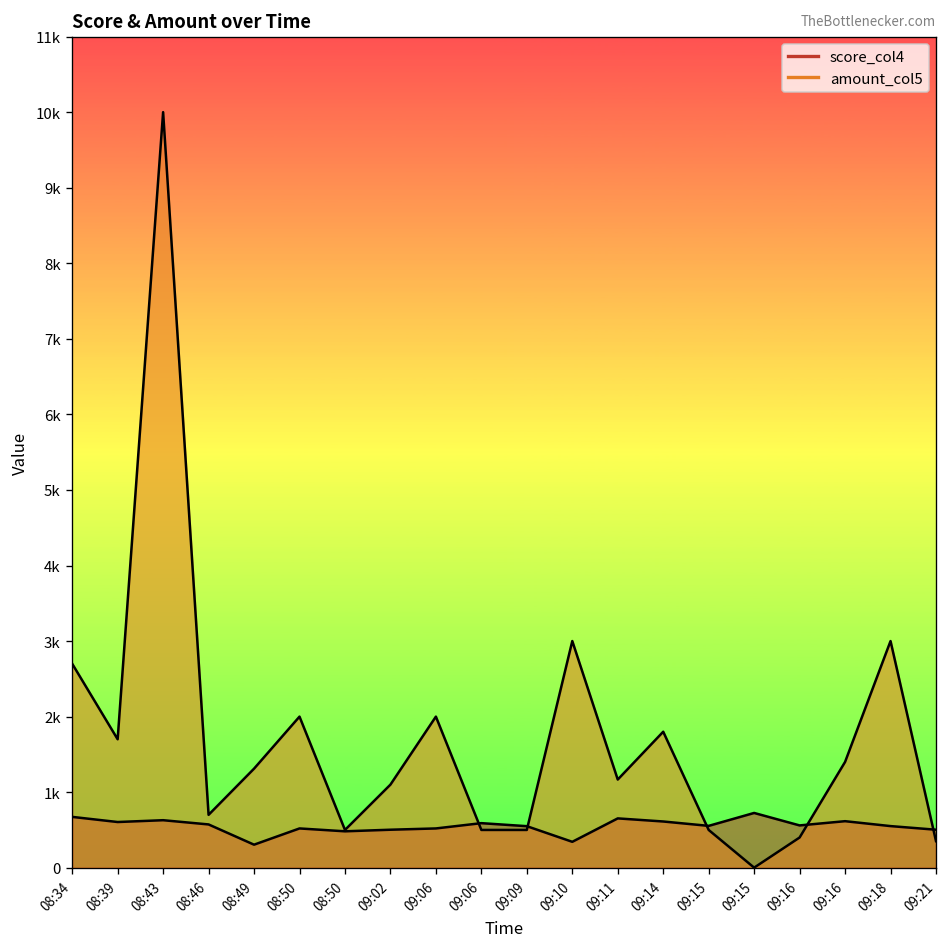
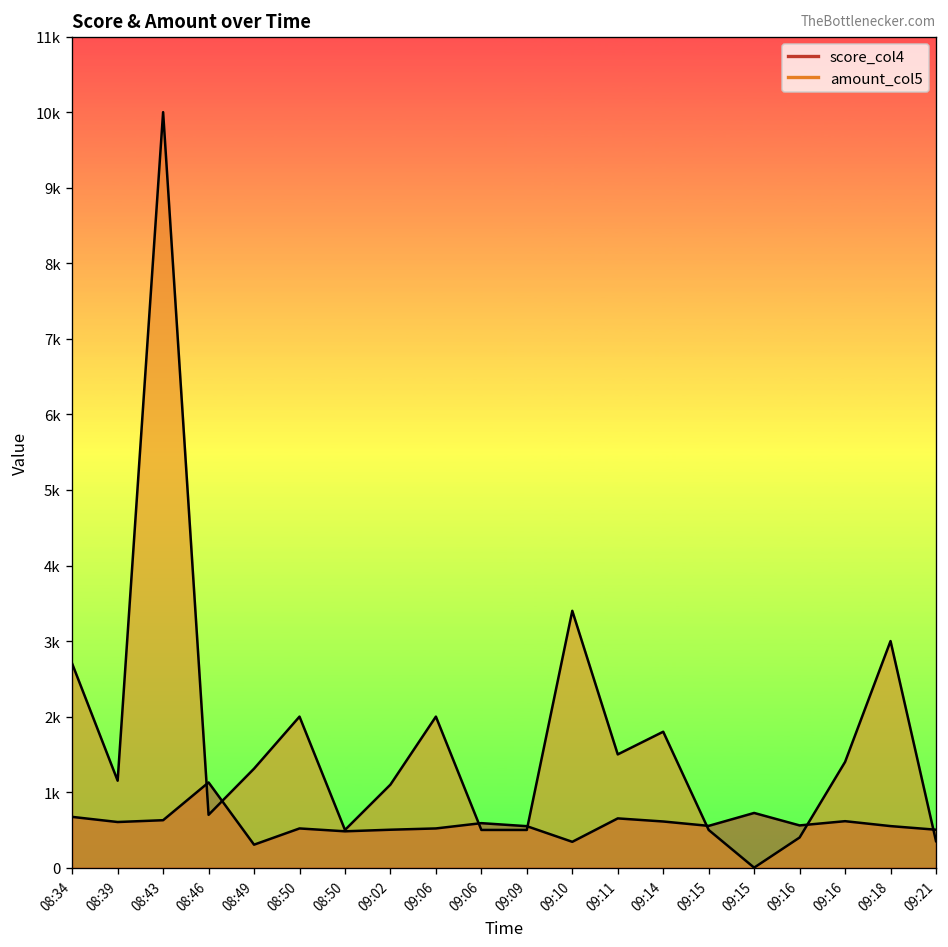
  {
    "score_col4": {
      "08:34": 700,
      "08:39": 600,
      "08:43": 600,
-     "08:46": 600,
+     "08:46": 1100,
      "08:49": 300,
      "09:02": 500,
      "09:09": 600,
      "09:10": 300,
      "09:11": 700,
      "09:14": 600,
      "09:18": 600,
      "09:21": 500
    },
    "amount_col5": {
      "08:34": 2700,
-     "08:39": 1700,
+     "08:39": 1200,
      "08:43": 10000,
      "08:46": 700,
      "08:49": 1300,
      "09:02": 1100,
      "09:09": 500,
-     "09:10": 3000,
-     "09:11": 1200,
+     "09:10": 3400,
+     "09:11": 1500,
      "09:14": 1800,
      "09:18": 3000,
      "09:21": 400
    }
  }
